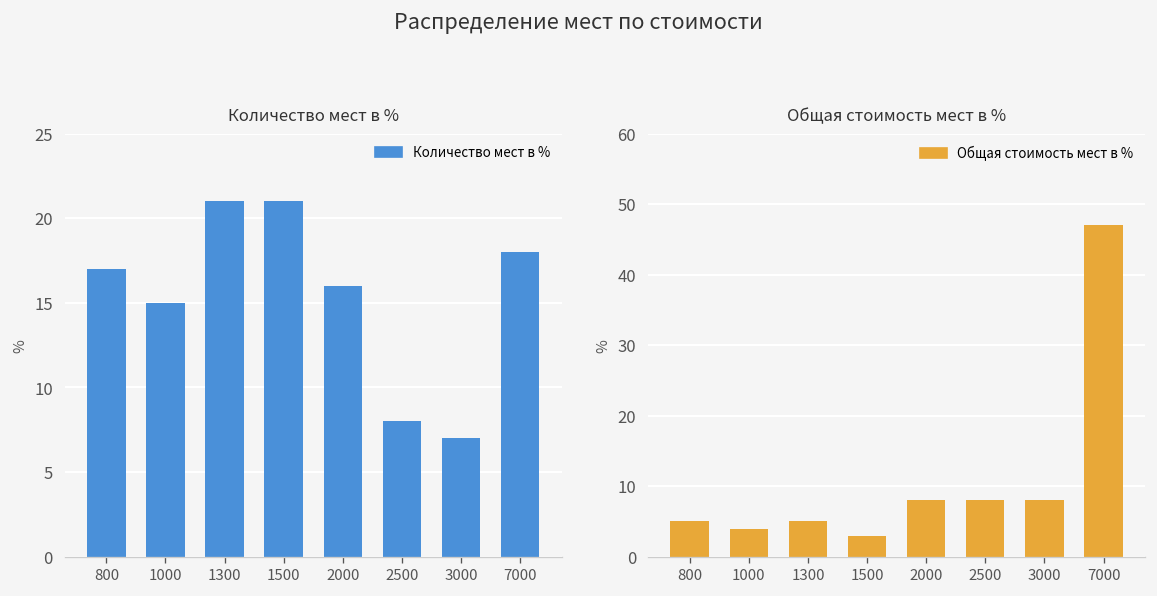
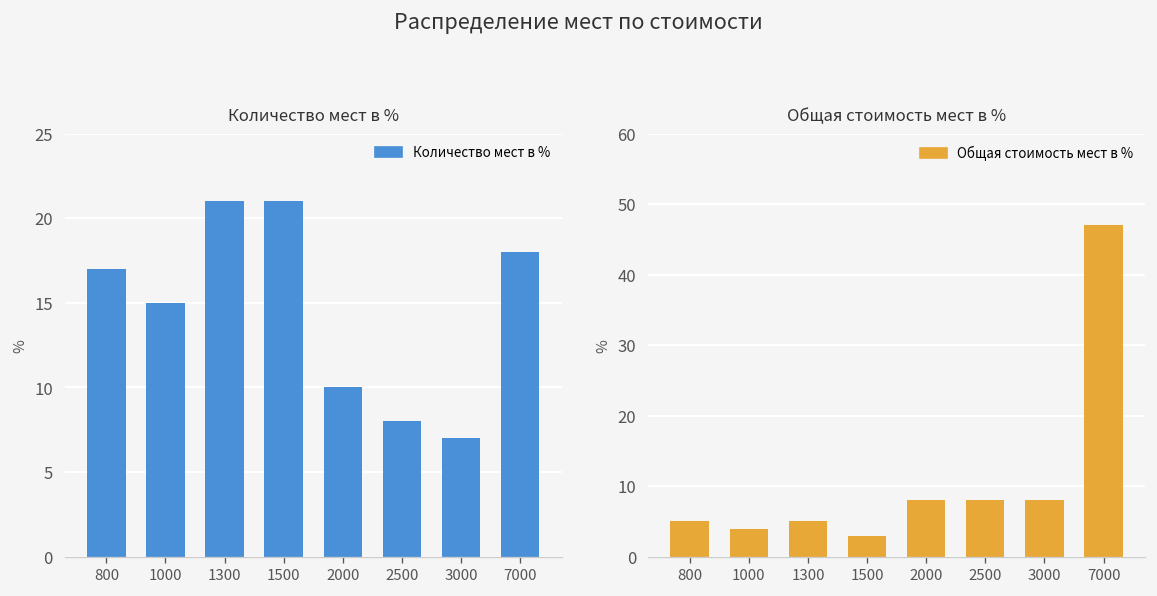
  {
    "Количество мест в %": {
      "800": 17,
      "1000": 15,
      "1300": 21,
      "1500": 21,
-     "2000": 16,
+     "2000": 10,
      "2500": 8,
      "3000": 7,
      "7000": 18
    },
    "Общая стоимость мест в %": {
      "800": 5,
      "1000": 4,
      "1300": 5,
      "1500": 3,
      "2000": 8,
      "2500": 8,
      "3000": 8,
      "7000": 47
    }
  }
